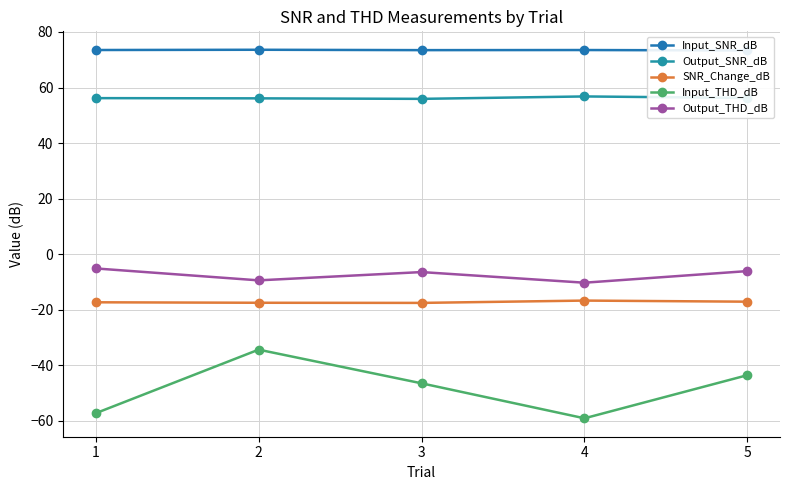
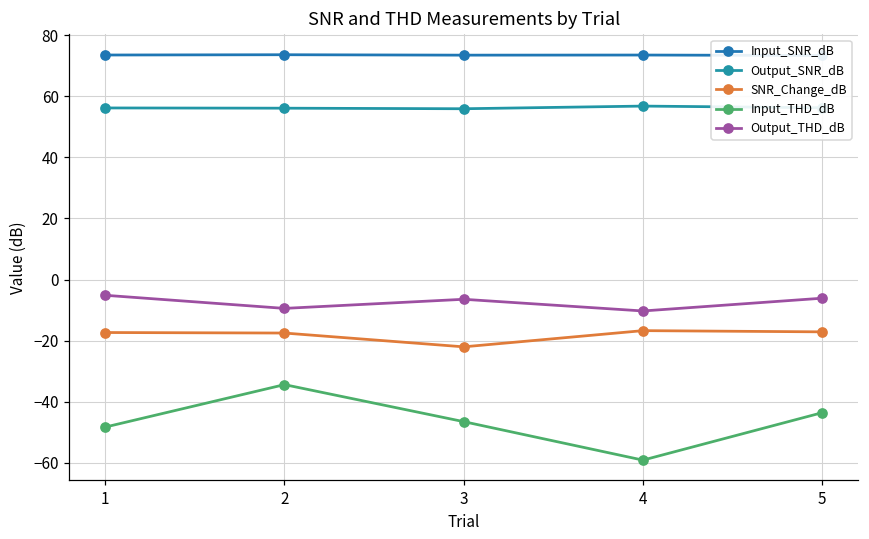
  {
    "SNR_Change_dB": {
      "1": -17,
      "2": -17,
-     "3": -18,
+     "3": -22,
      "4": -17,
      "5": -17
    },
    "Input_THD_dB": {
-     "1": -57,
+     "1": -48,
      "2": -34,
      "3": -46,
      "4": -59,
      "5": -44
    },
    "Output_THD_dB": {
      "1": -5,
      "2": -9,
      "3": -6,
      "4": -10,
      "5": -6
    }
  }
